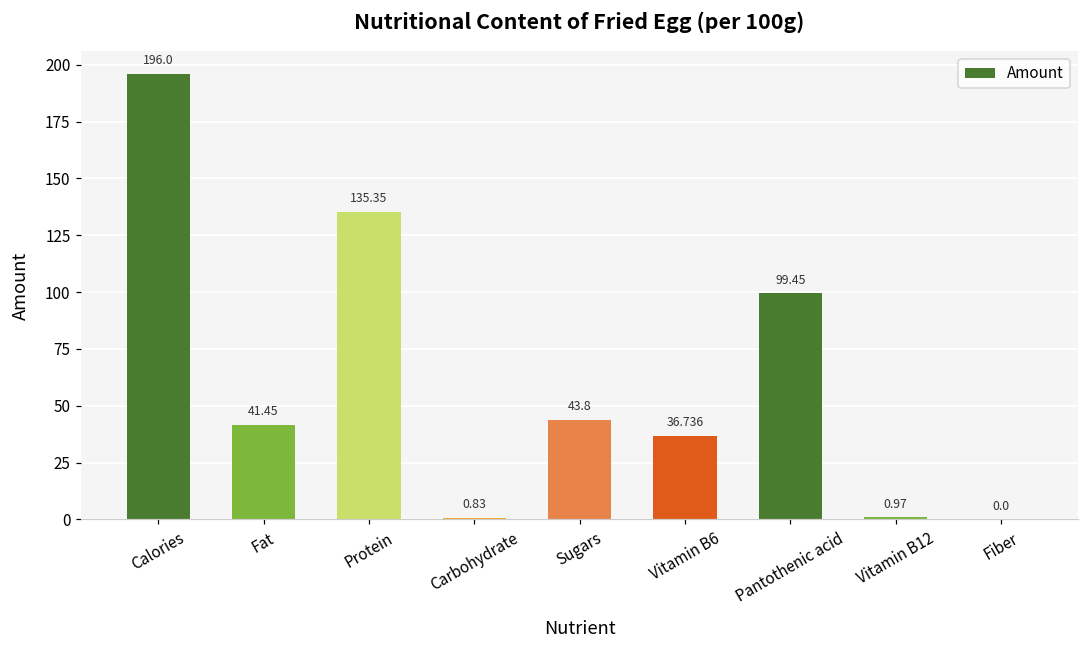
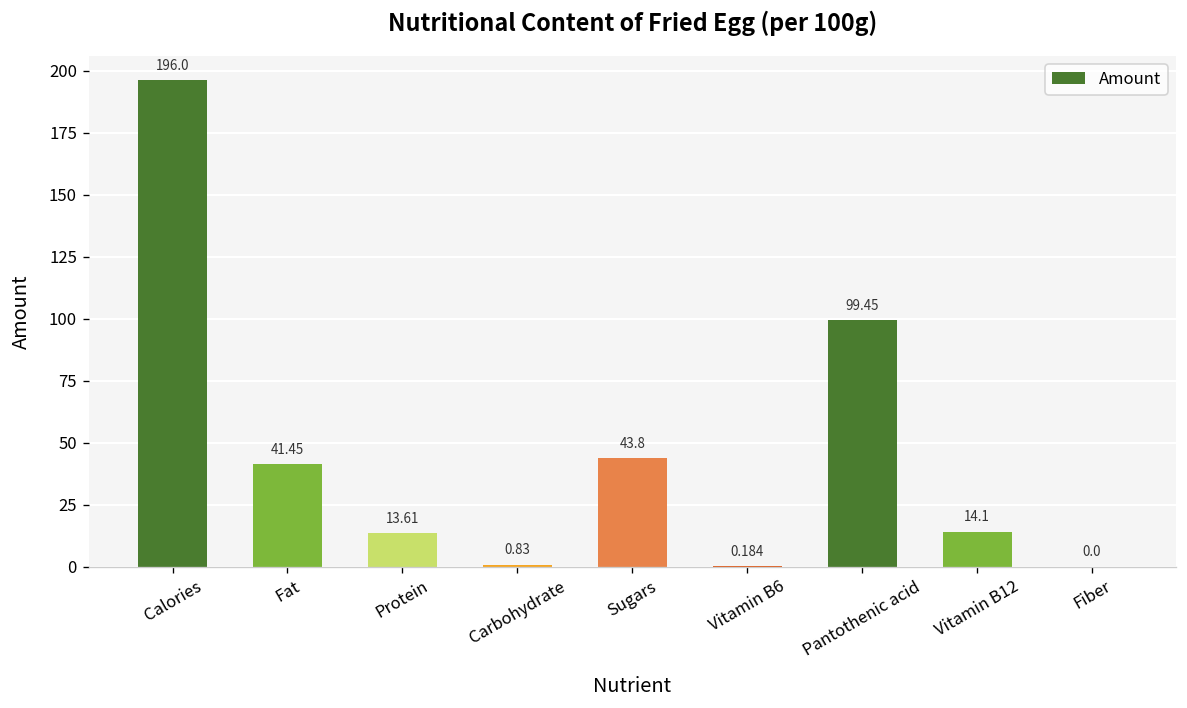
  {
    "Calories": 196.0,
    "Fat": 41.45,
-   "Protein": 135.35,
+   "Protein": 13.61,
    "Carbohydrate": 0.83,
    "Sugars": 43.8,
-   "Vitamin B6": 36.736,
+   "Vitamin B6": 0.184,
    "Pantothenic acid": 99.45,
-   "Vitamin B12": 0.97,
+   "Vitamin B12": 14.1,
    "Fiber": 0.0
  }
